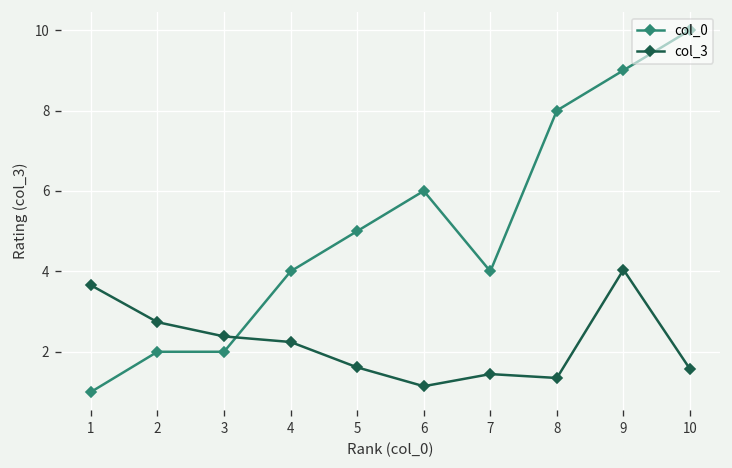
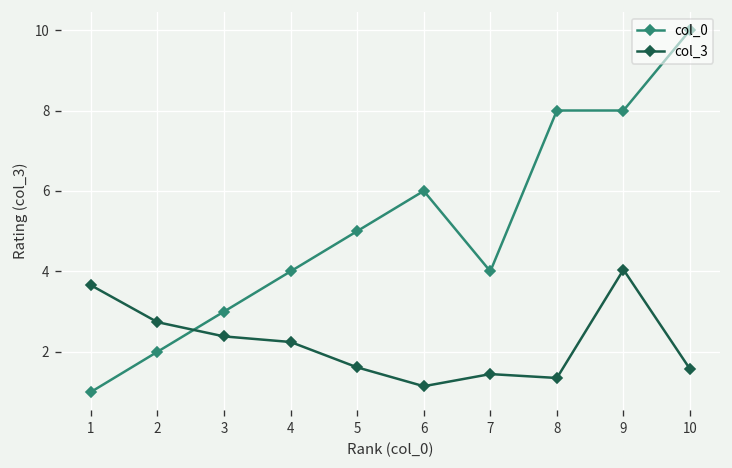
  {
    "col_0": {
      "1": 1,
      "2": 2,
-     "3": 2,
+     "3": 3,
      "4": 4,
      "5": 5,
      "6": 6,
      "7": 4,
      "8": 8,
-     "9": 9
+     "9": 8
    },
    "col_3": {
      "1": 3.7,
      "2": 2.7,
      "3": 2.4,
      "4": 2.2,
      "5": 1.6,
      "6": 1.1,
      "7": 1.4,
      "8": 1.3,
      "9": 4,
      "10": 1.6
    }
  }
